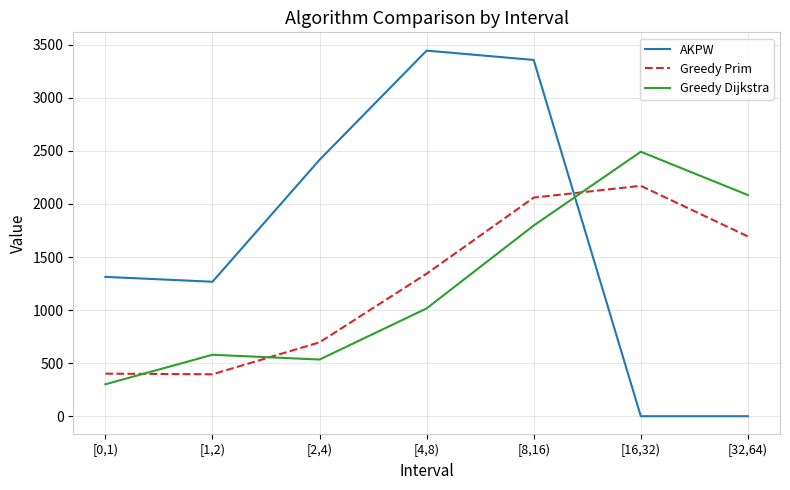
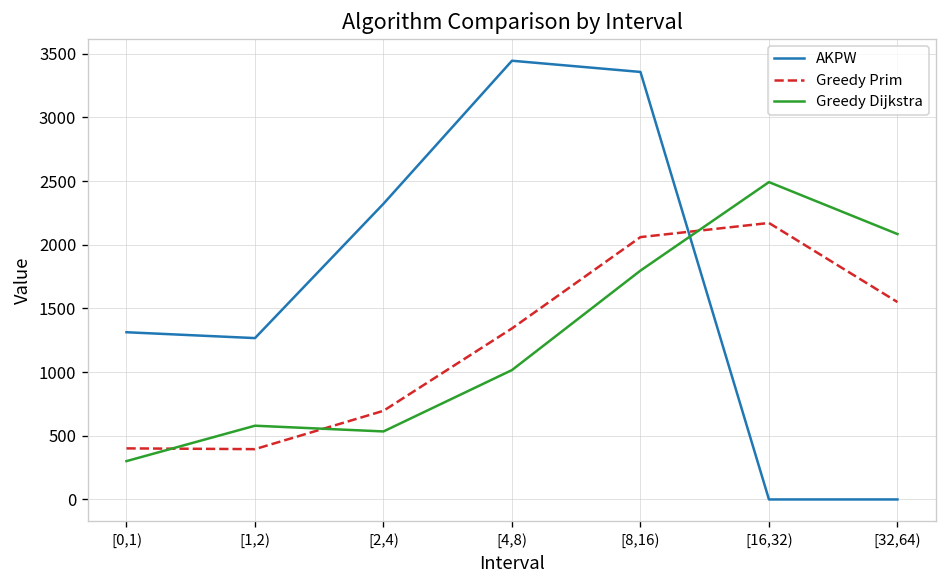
  {
    "AKPW": {
      "[0,1)": 1310,
      "[1,2)": 1270,
-     "[2,4)": 2420,
+     "[2,4)": 2320,
      "[4,8)": 3450,
      "[8,16)": 3360,
      "[16,32)": 0,
      "[32,64)": 0
    },
    "Greedy Prim": {
      "[0,1)": 400,
      "[1,2)": 400,
      "[2,4)": 700,
      "[4,8)": 1340,
      "[8,16)": 2060,
      "[16,32)": 2170,
-     "[32,64)": 1690
+     "[32,64)": 1550
    },
    "Greedy Dijkstra": {
      "[0,1)": 300,
      "[1,2)": 580,
      "[2,4)": 530,
      "[4,8)": 1020,
      "[8,16)": 1800,
      "[16,32)": 2490,
      "[32,64)": 2080
    }
  }
